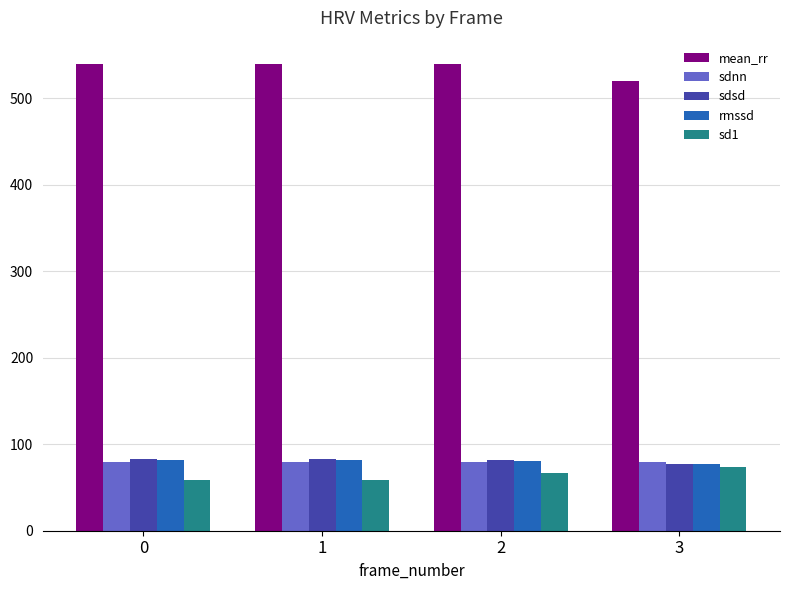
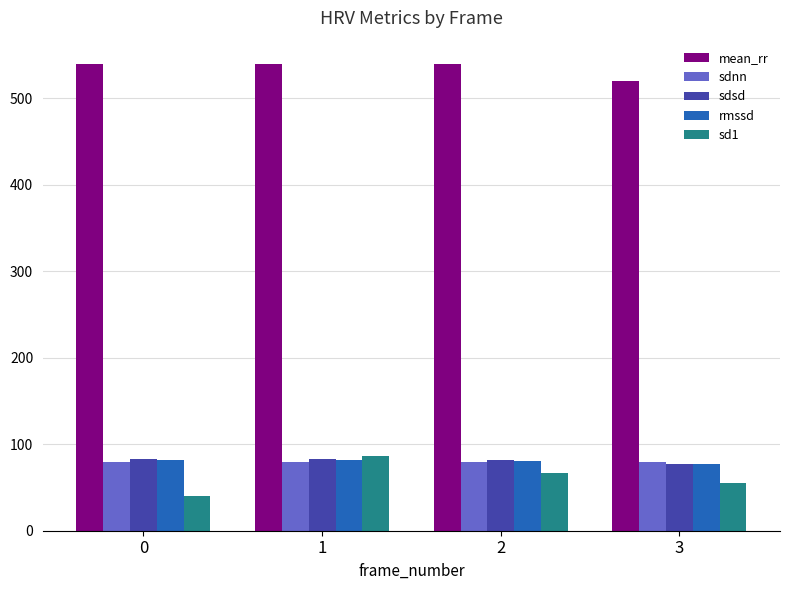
  {
    "mean_rr": {
      "0": 540,
      "1": 540,
      "2": 540,
      "3": 520
    },
    "sd1": {
-     "0": 60,
-     "1": 60,
+     "0": 40,
+     "1": 90,
      "2": 70,
-     "3": 70
+     "3": 50
    }
  }
